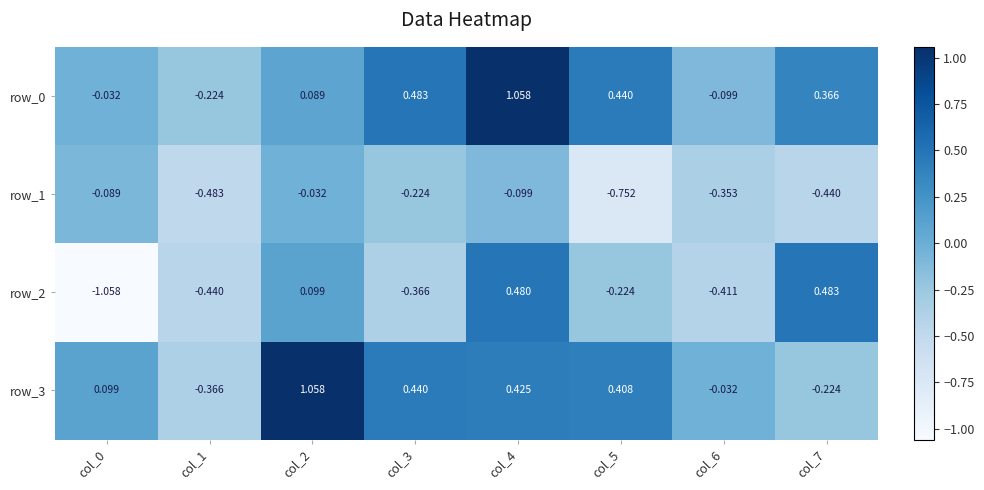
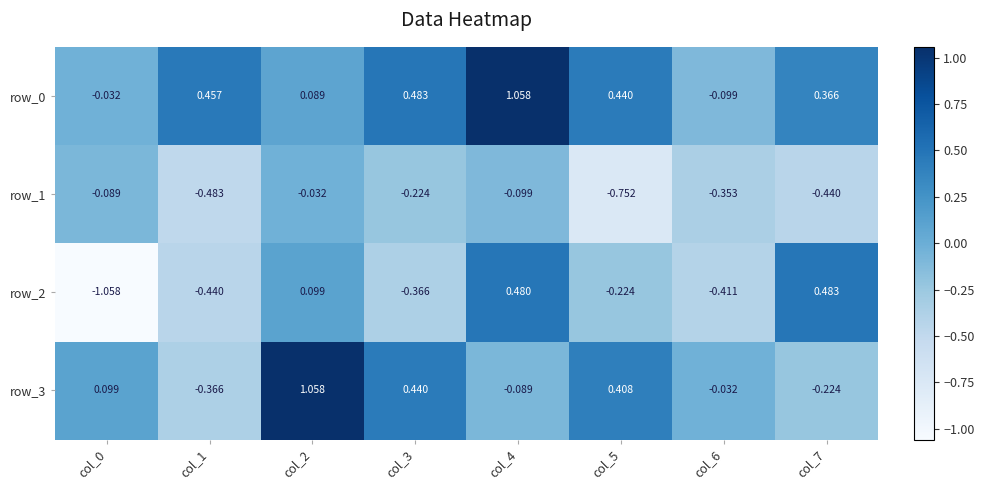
  {
    "row_0": {
      "col_0": -0.032,
-     "col_1": -0.224,
+     "col_1": 0.457,
      "col_2": 0.089,
      "col_3": 0.483,
      "col_4": 1.058,
      "col_5": 0.440,
      "col_6": -0.099,
      "col_7": 0.366
    },
    "row_1": {
      "col_0": -0.089,
      "col_1": -0.483,
      "col_2": -0.032,
      "col_3": -0.224,
      "col_4": -0.099,
      "col_5": -0.752,
      "col_6": -0.353,
      "col_7": -0.440
    },
    "row_2": {
      "col_0": -1.058,
      "col_1": -0.440,
      "col_2": 0.099,
      "col_3": -0.366,
      "col_4": 0.480,
      "col_5": -0.224,
      "col_6": -0.411,
      "col_7": 0.483
    },
    "row_3": {
      "col_0": 0.099,
      "col_1": -0.366,
      "col_2": 1.058,
      "col_3": 0.440,
-     "col_4": 0.425,
+     "col_4": -0.089,
      "col_5": 0.408,
      "col_6": -0.032,
      "col_7": -0.224
    }
  }
